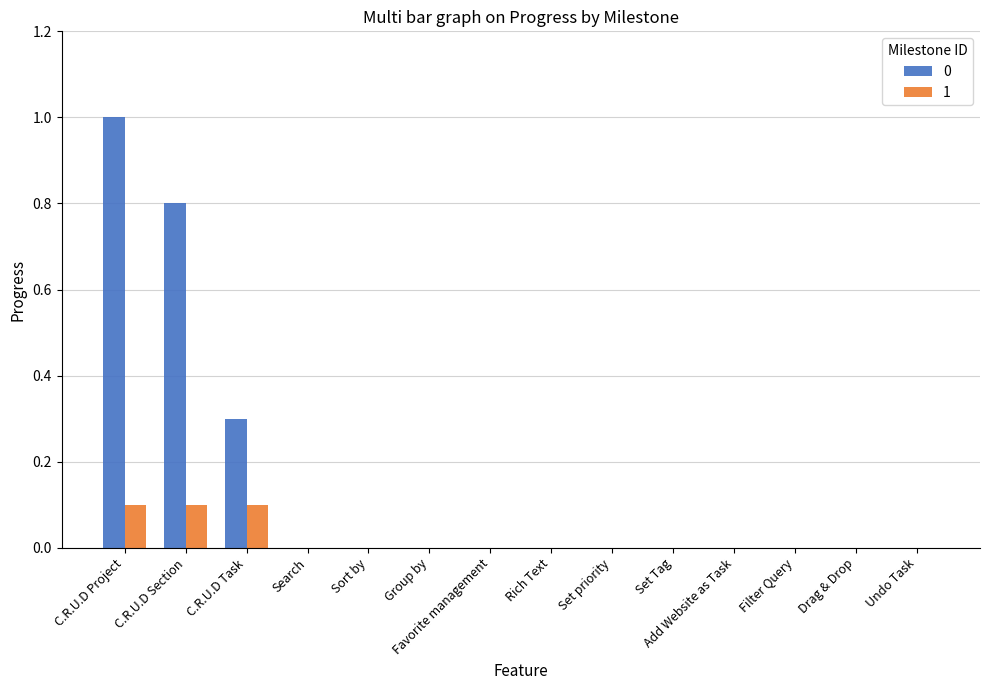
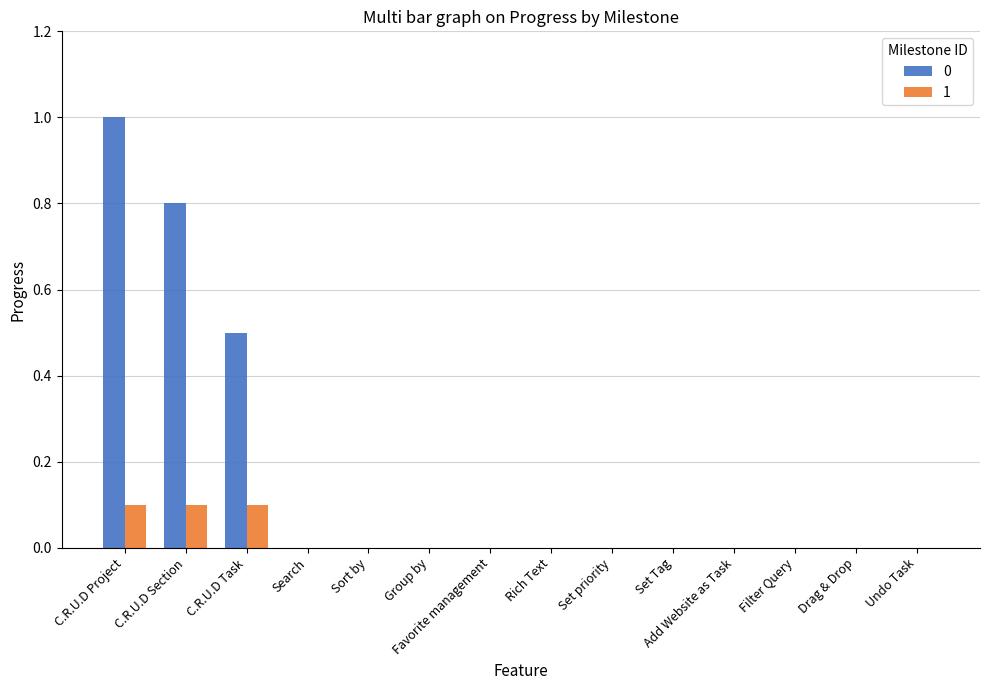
  {
    "0": {
      "C.R.U.D Project": 1.0,
      "C.R.U.D Section": 0.8,
-     "C.R.U.D Task": 0.3,
+     "C.R.U.D Task": 0.5,
      "Search": 0.0,
      "Sort by": 0.0,
      "Group by": 0.0,
      "Favorite management": 0.0,
      "Rich Text": 0.0,
      "Set priority": 0.0,
      "Set Tag": 0.0,
      "Add Website as Task": 0.0,
      "Filter Query": 0.0,
      "Drag & Drop": 0.0,
      "Undo Task": 0.0
    },
    "1": {
      "C.R.U.D Project": 0.1,
      "C.R.U.D Section": 0.1,
      "C.R.U.D Task": 0.1,
      "Search": 0.0,
      "Sort by": 0.0,
      "Group by": 0.0,
      "Favorite management": 0.0,
      "Rich Text": 0.0,
      "Set priority": 0.0,
      "Set Tag": 0.0,
      "Add Website as Task": 0.0,
      "Filter Query": 0.0,
      "Drag & Drop": 0.0,
      "Undo Task": 0.0
    }
  }
